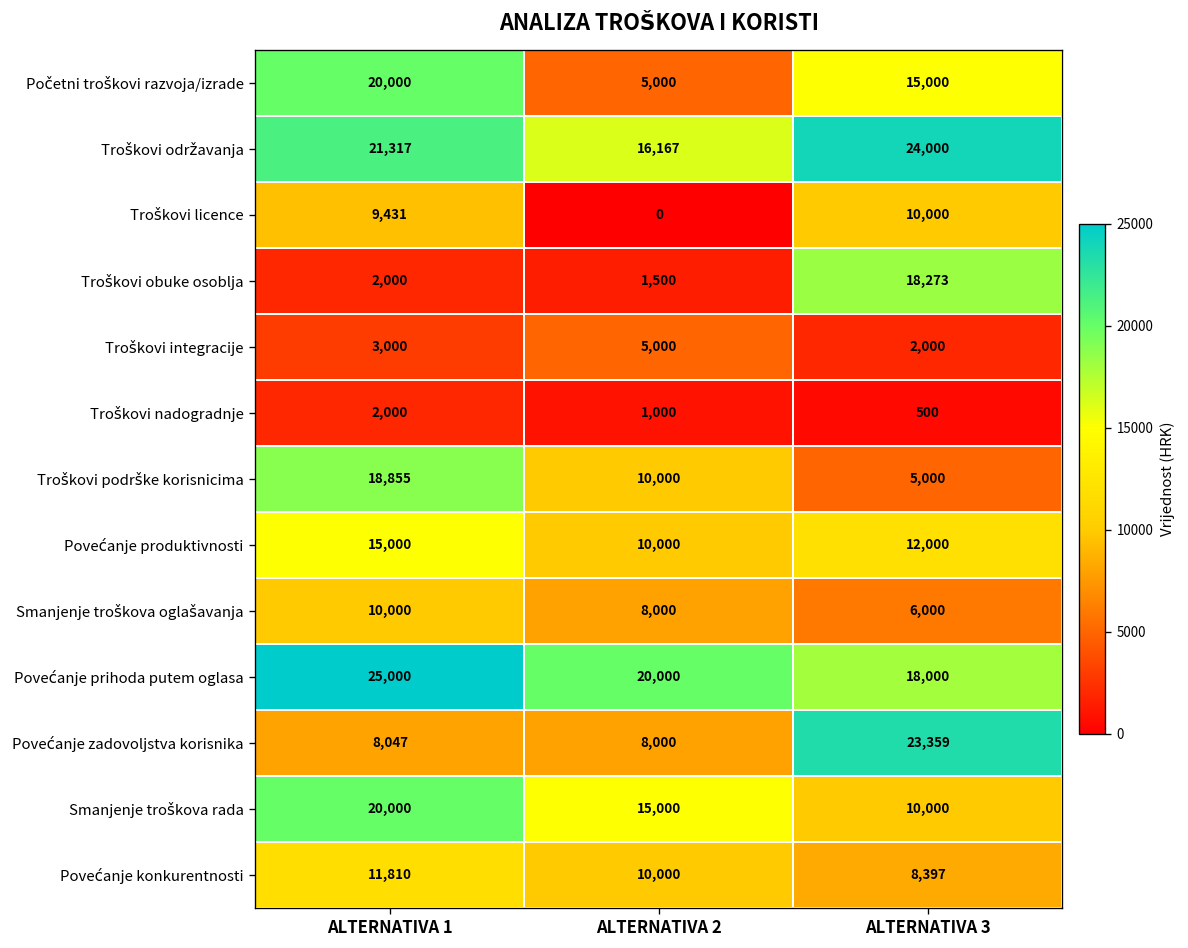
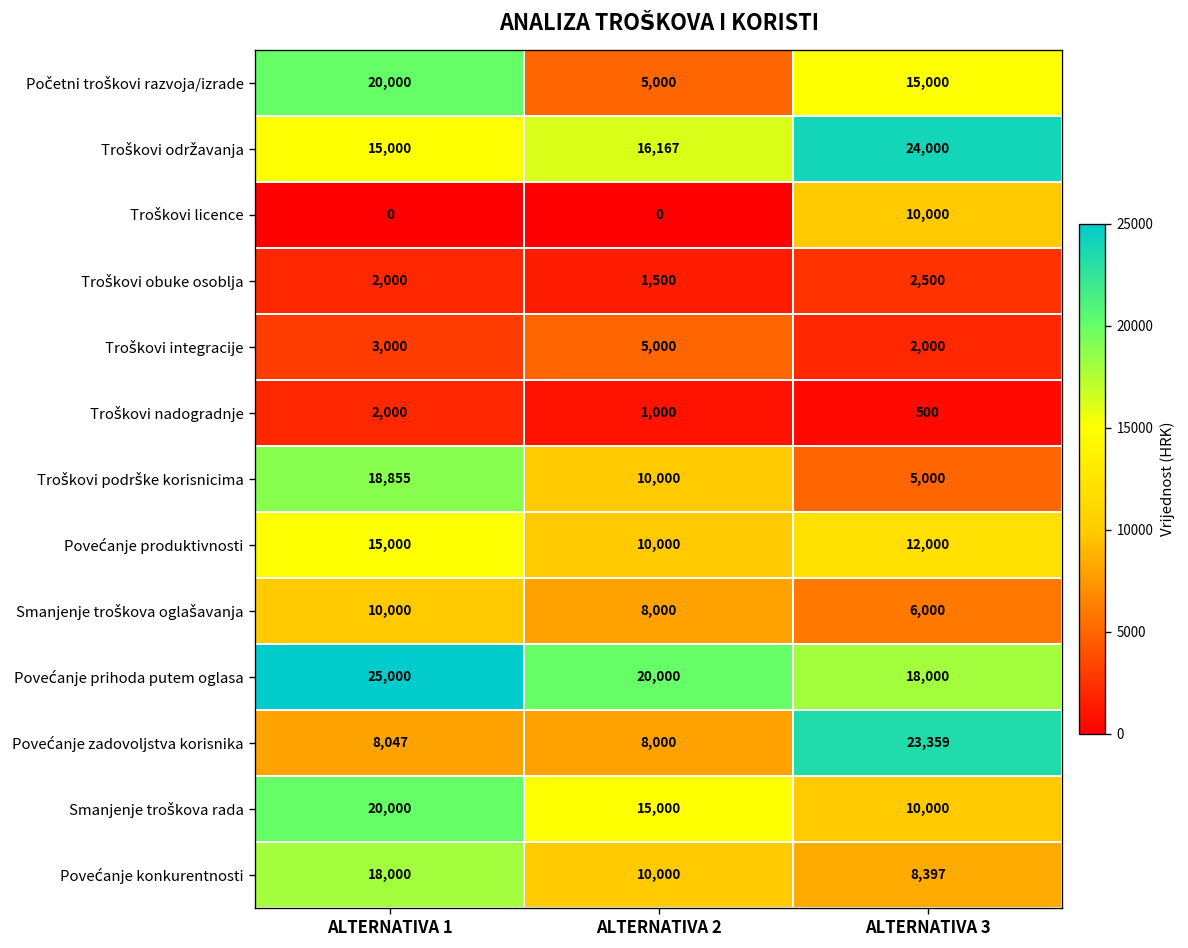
  {
    "Početni troškovi razvoja/izrade": {
      "ALTERNATIVA 1": "20,000",
      "ALTERNATIVA 2": "5,000",
      "ALTERNATIVA 3": "15,000"
    },
    "Troškovi održavanja": {
-     "ALTERNATIVA 1": "21,317",
+     "ALTERNATIVA 1": "15,000",
      "ALTERNATIVA 2": "16,167",
      "ALTERNATIVA 3": "24,000"
    },
    "Troškovi licence": {
-     "ALTERNATIVA 1": "9,431",
+     "ALTERNATIVA 1": "0",
      "ALTERNATIVA 2": "0",
      "ALTERNATIVA 3": "10,000"
    },
    "Troškovi obuke osoblja": {
      "ALTERNATIVA 1": "2,000",
      "ALTERNATIVA 2": "1,500",
-     "ALTERNATIVA 3": "18,273"
+     "ALTERNATIVA 3": "2,500"
    },
    "Troškovi integracije": {
      "ALTERNATIVA 1": "3,000",
      "ALTERNATIVA 2": "5,000",
      "ALTERNATIVA 3": "2,000"
    },
    "Troškovi nadogradnje": {
      "ALTERNATIVA 1": "2,000",
      "ALTERNATIVA 2": "1,000",
      "ALTERNATIVA 3": "500"
    },
    "Troškovi podrške korisnicima": {
      "ALTERNATIVA 1": "18,855",
      "ALTERNATIVA 2": "10,000",
      "ALTERNATIVA 3": "5,000"
    },
    "Povećanje produktivnosti": {
      "ALTERNATIVA 1": "15,000",
      "ALTERNATIVA 2": "10,000",
      "ALTERNATIVA 3": "12,000"
    },
    "Smanjenje troškova oglašavanja": {
      "ALTERNATIVA 1": "10,000",
      "ALTERNATIVA 2": "8,000",
      "ALTERNATIVA 3": "6,000"
    },
    "Povećanje prihoda putem oglasa": {
      "ALTERNATIVA 1": "25,000",
      "ALTERNATIVA 2": "20,000",
      "ALTERNATIVA 3": "18,000"
    },
    "Povećanje zadovoljstva korisnika": {
      "ALTERNATIVA 1": "8,047",
      "ALTERNATIVA 2": "8,000",
      "ALTERNATIVA 3": "23,359"
    },
    "Smanjenje troškova rada": {
      "ALTERNATIVA 1": "20,000",
      "ALTERNATIVA 2": "15,000",
      "ALTERNATIVA 3": "10,000"
    },
    "Povećanje konkurentnosti": {
-     "ALTERNATIVA 1": "11,810",
+     "ALTERNATIVA 1": "18,000",
      "ALTERNATIVA 2": "10,000",
      "ALTERNATIVA 3": "8,397"
    }
  }
